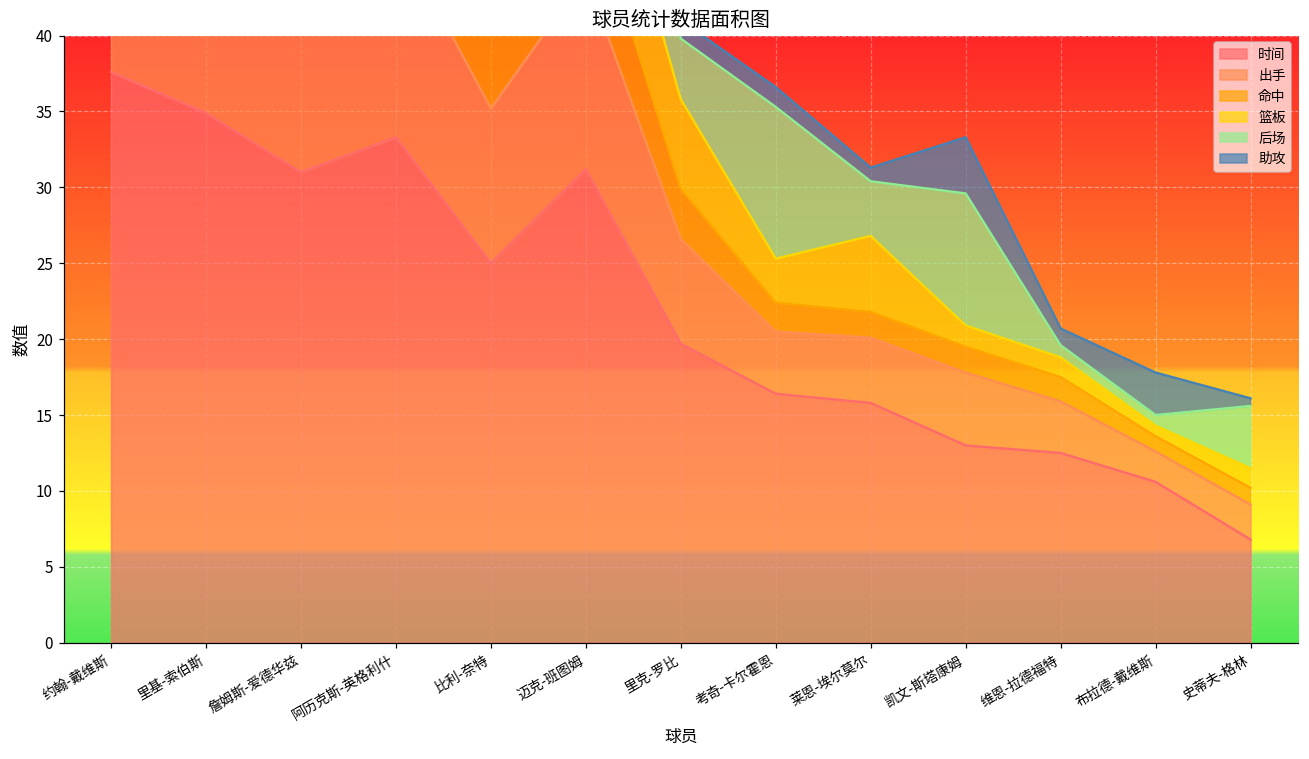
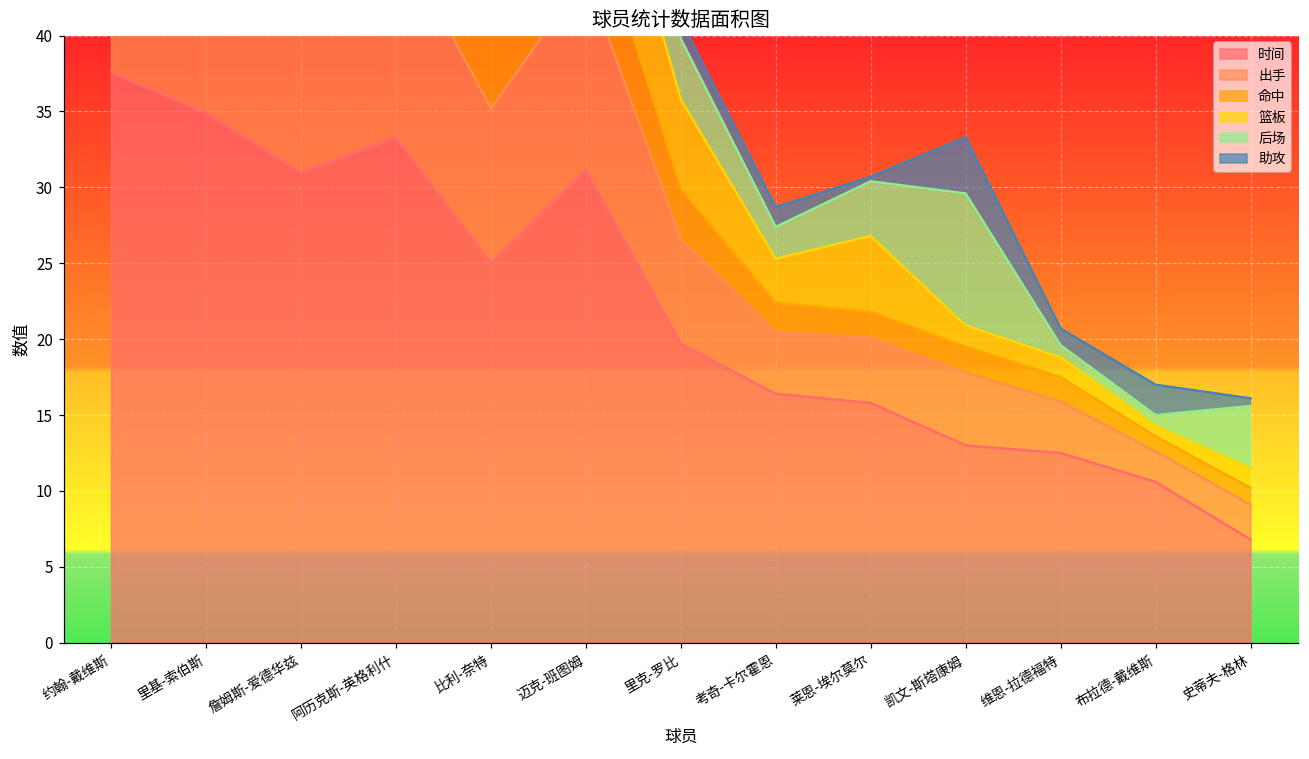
  {
    "后场": {
      "里克-罗比": 4.0,
-     "考奇-卡尔霍恩": 10.0,
+     "考奇-卡尔霍恩": 2.1,
      "莱恩-埃尔莫尔": 3.6,
      "凯文-斯塔康姆": 8.7,
      "维恩-拉德福特": 0.8,
      "布拉德-戴维斯": 0.7,
      "史蒂夫-格林": 4.1
    },
    "助攻": {
      "考奇-卡尔霍恩": 1.3,
-     "莱恩-埃尔莫尔": 0.9,
+     "莱恩-埃尔莫尔": 0.3,
      "凯文-斯塔康姆": 3.7,
      "维恩-拉德福特": 1.1,
-     "布拉德-戴维斯": 2.8,
+     "布拉德-戴维斯": 2.0,
      "史蒂夫-格林": 0.5
    }
  }
